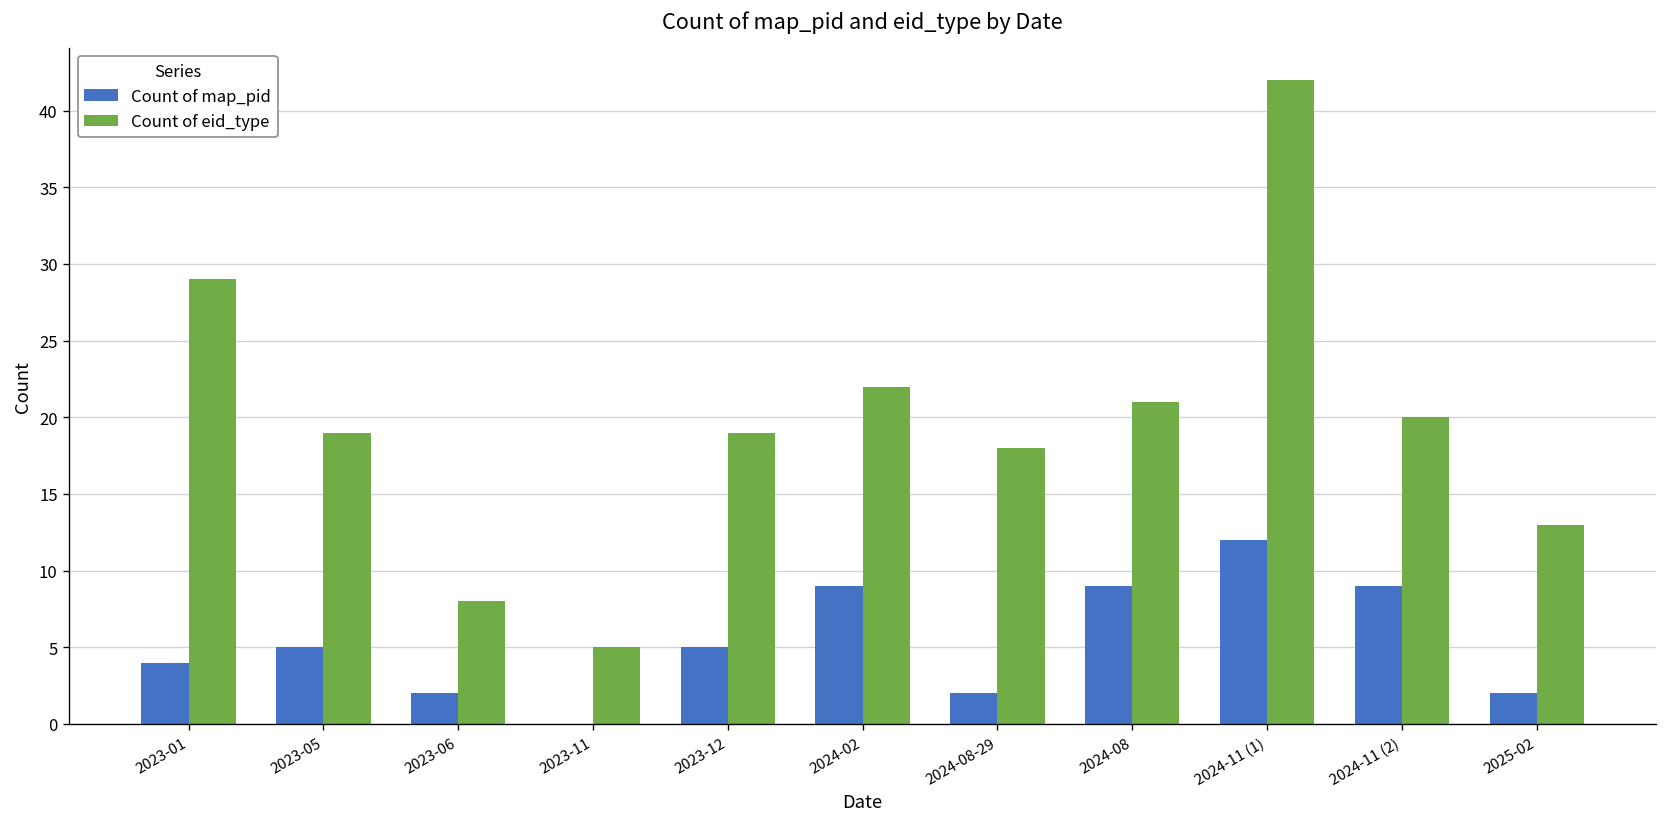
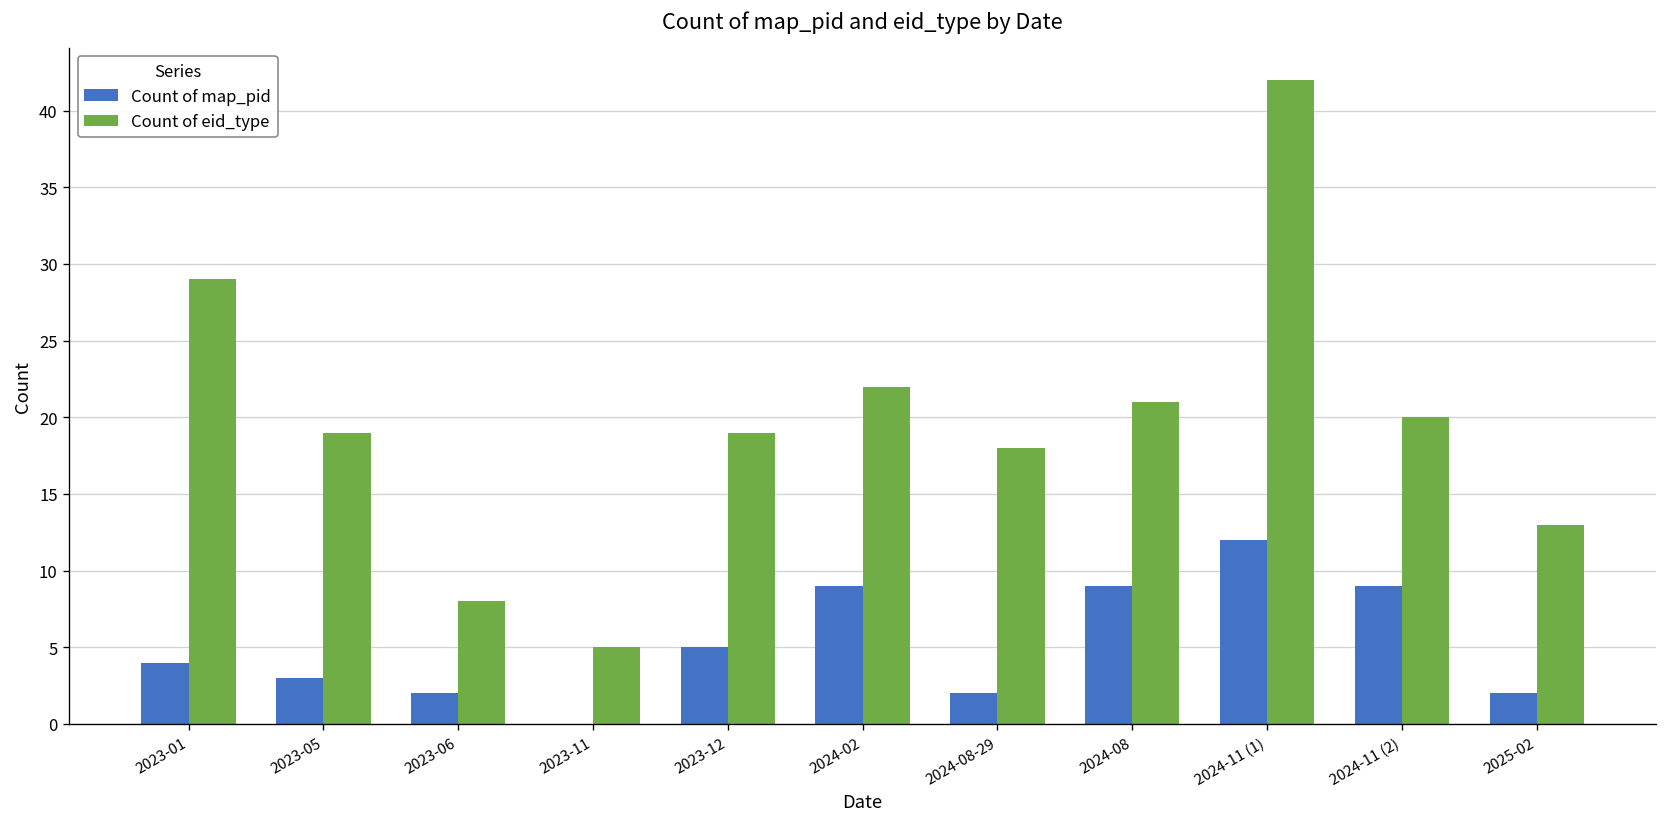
  {
    "Count of map_pid": {
      "2023-01": 4,
-     "2023-05": 5,
+     "2023-05": 3,
      "2023-06": 2,
      "2023-11": 0,
      "2023-12": 5,
      "2024-02": 9,
      "2024-08-29": 2,
      "2024-08": 9,
      "2024-11 (1)": 12,
      "2024-11 (2)": 9,
      "2025-02": 2
    },
    "Count of eid_type": {
      "2023-01": 29,
      "2023-05": 19,
      "2023-06": 8,
      "2023-11": 5,
      "2023-12": 19,
      "2024-02": 22,
      "2024-08-29": 18,
      "2024-08": 21,
      "2024-11 (1)": 42,
      "2024-11 (2)": 20,
      "2025-02": 13
    }
  }
